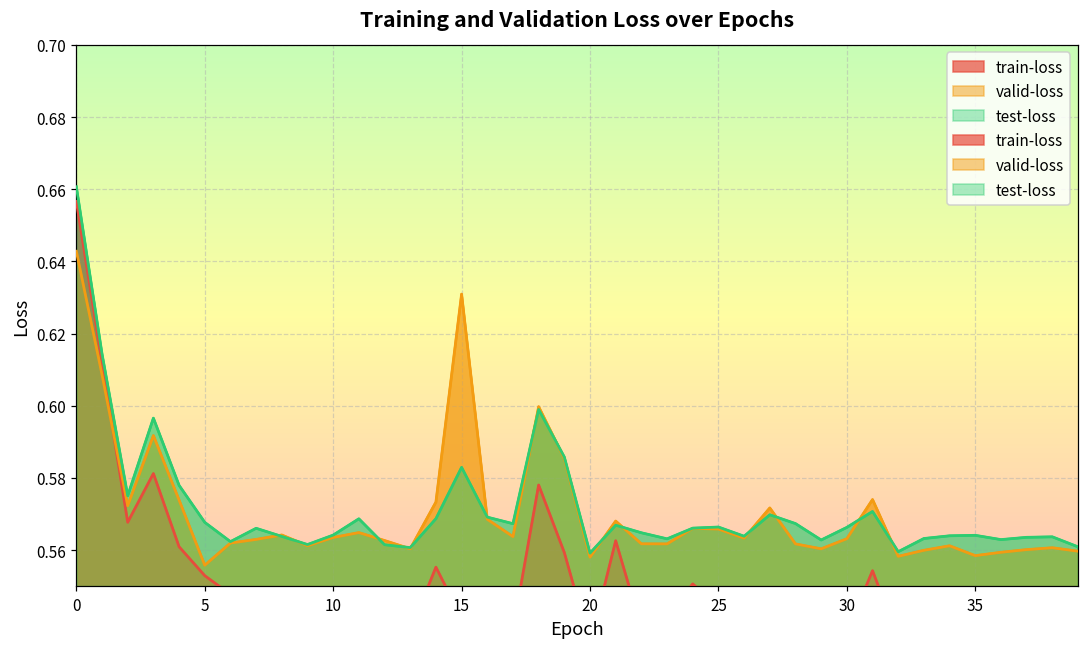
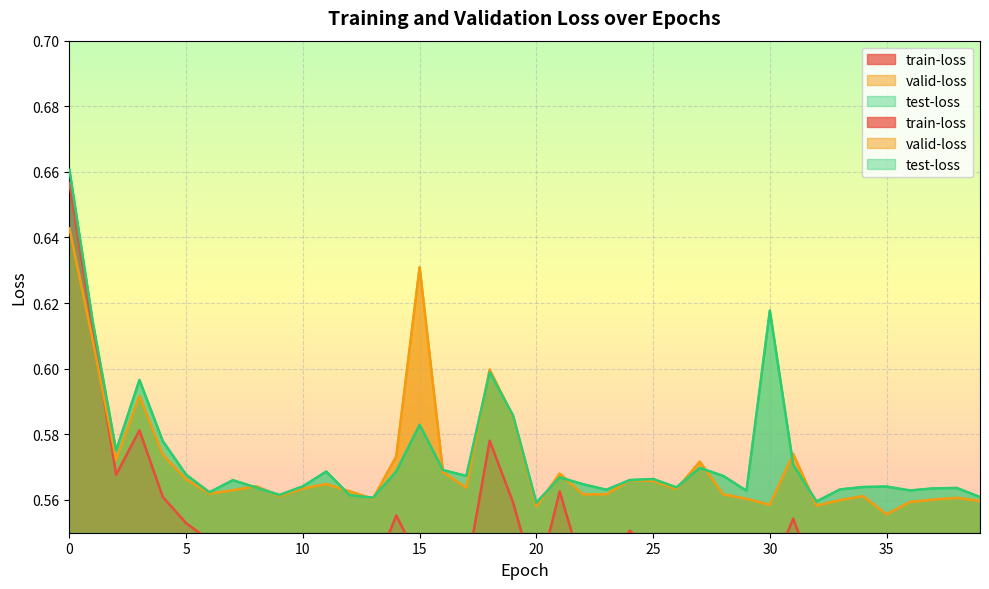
  {
    "valid-loss": {
      "0": 0.643,
-     "5": 0.556,
+     "5": 0.566,
      "15": 0.631,
      "20": 0.558,
-     "30": 0.563,
-     "35": 0.558
+     "30": 0.558,
+     "35": 0.556
    },
    "test-loss": {
      "0": 0.661,
      "5": 0.568,
      "15": 0.583,
      "20": 0.559,
-     "30": 0.566,
+     "30": 0.618,
      "35": 0.564
    }
  }
